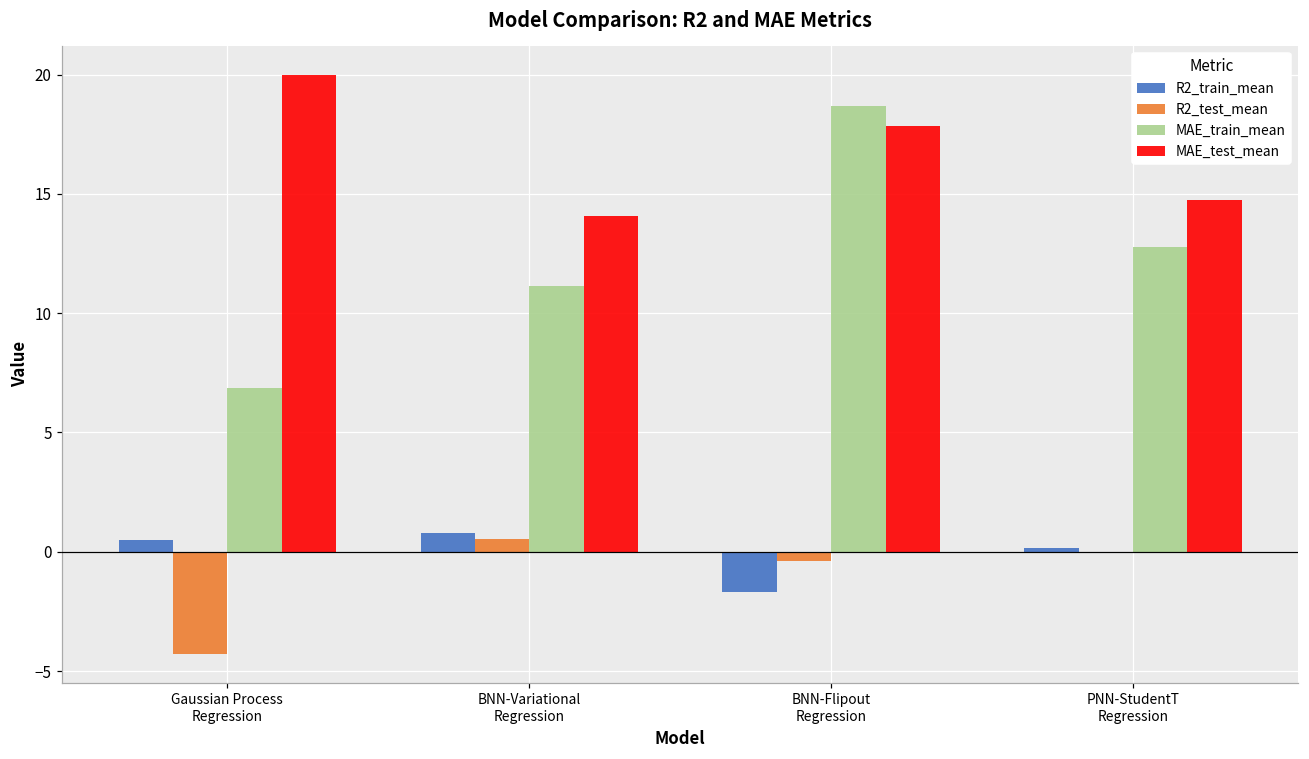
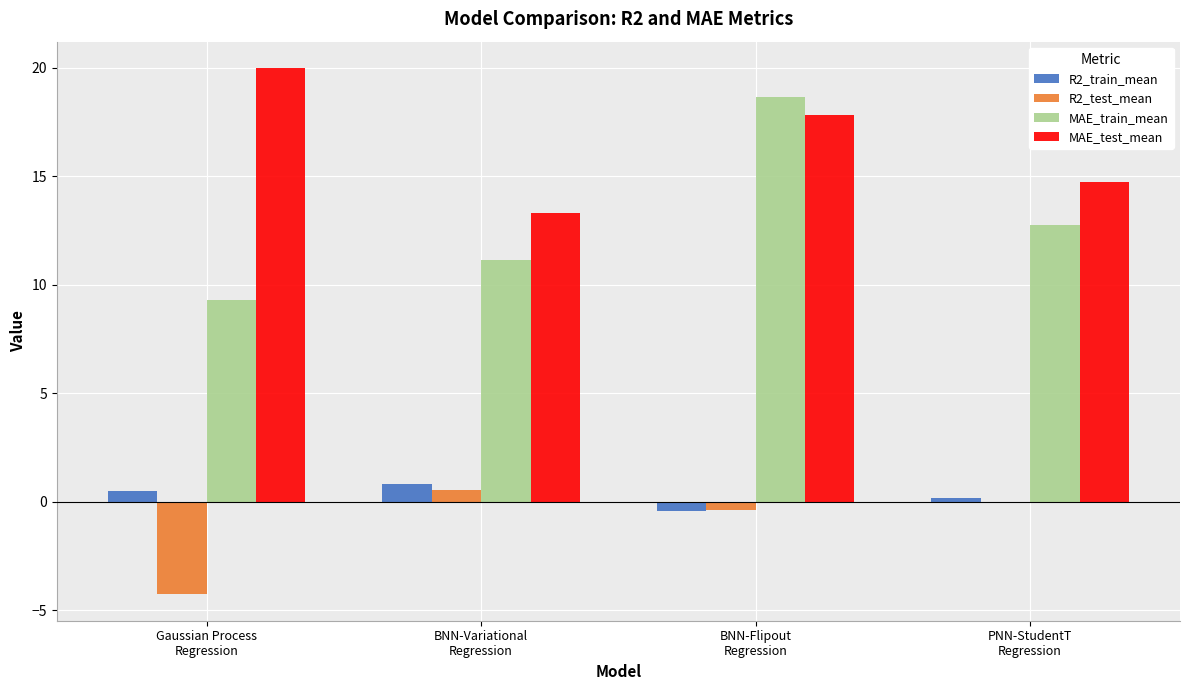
  {
    "R2_train_mean": {
      "Gaussian Process Regression": 0.5,
      "BNN-Variational Regression": 0.8,
-     "BNN-Flipout Regression": -1.7,
+     "BNN-Flipout Regression": -0.4,
      "PNN-StudentT Regression": 0.2
    },
    "R2_test_mean": {
      "Gaussian Process Regression": -4.3,
      "BNN-Variational Regression": 0.5,
      "BNN-Flipout Regression": -0.4
    },
    "MAE_train_mean": {
-     "Gaussian Process Regression": 6.8,
+     "Gaussian Process Regression": 9.3,
      "BNN-Variational Regression": 11.1,
      "BNN-Flipout Regression": 18.7,
      "PNN-StudentT Regression": 12.8
    },
    "MAE_test_mean": {
      "Gaussian Process Regression": 20.0,
-     "BNN-Variational Regression": 14.1,
+     "BNN-Variational Regression": 13.3,
      "BNN-Flipout Regression": 17.8,
      "PNN-StudentT Regression": 14.8
    }
  }
